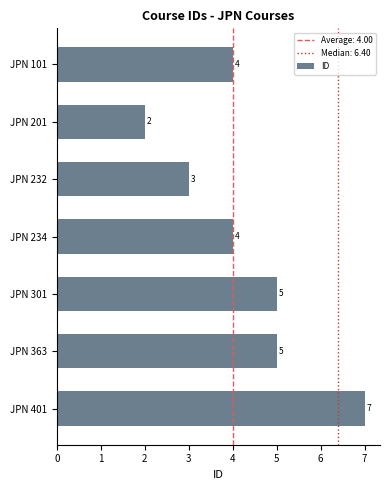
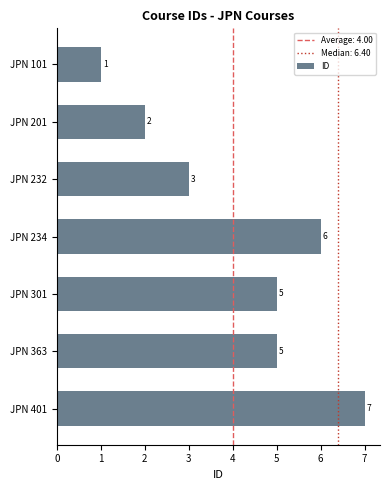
  {
-   "JPN 101": 4,
+   "JPN 101": 1,
    "JPN 201": 2,
    "JPN 232": 3,
-   "JPN 234": 4,
+   "JPN 234": 6,
    "JPN 301": 5,
    "JPN 363": 5,
    "JPN 401": 7
  }
